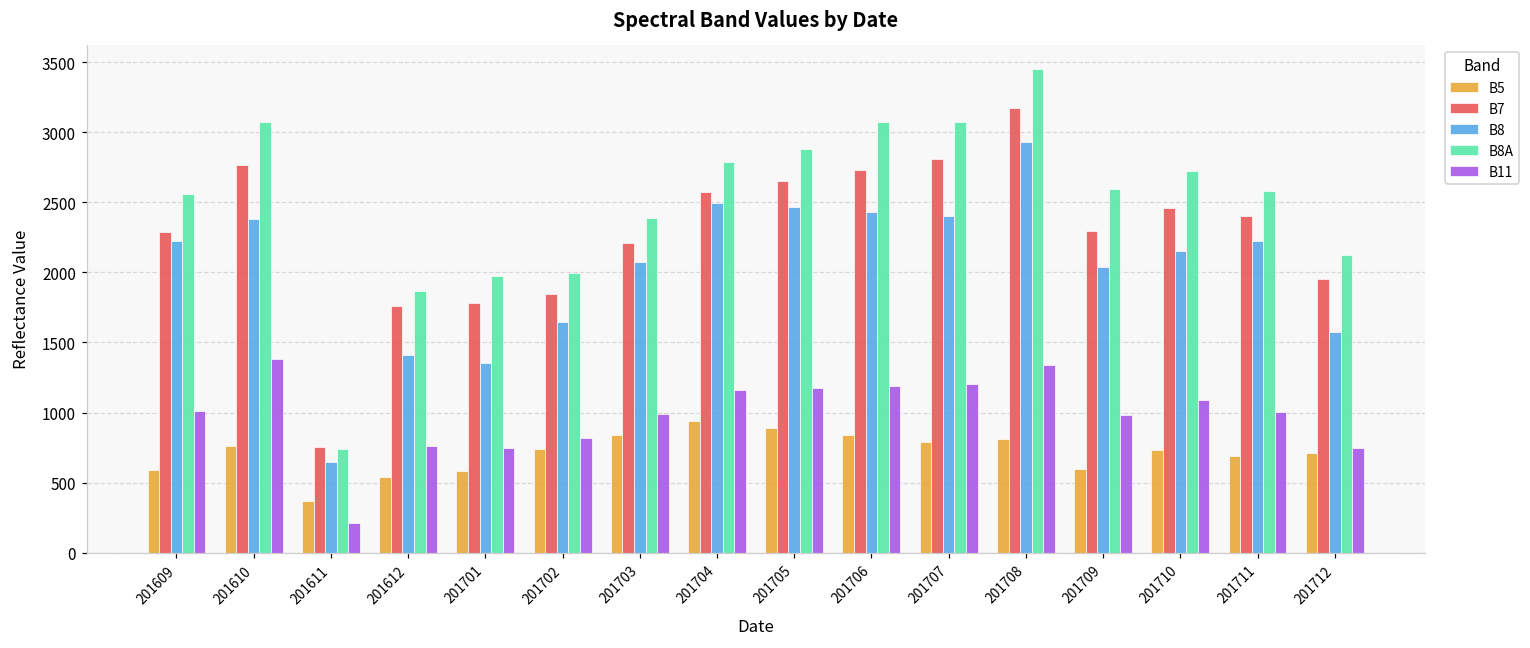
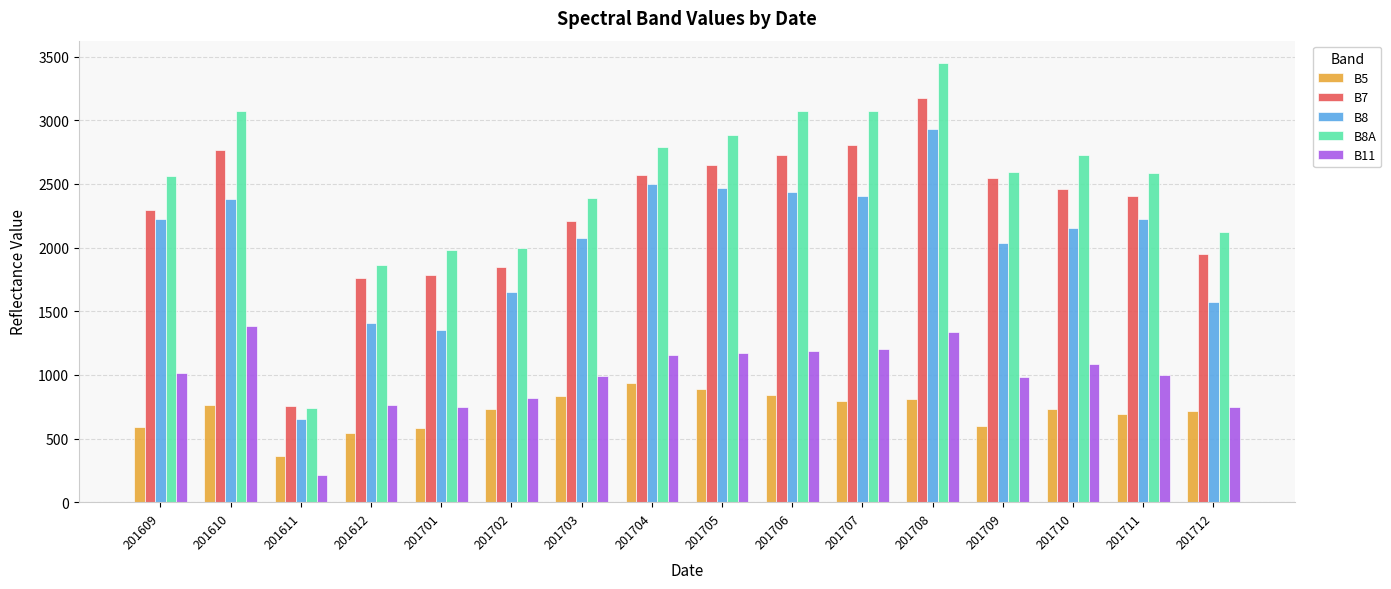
  {
    "B5": {
      "201609": 590,
      "201610": 760,
      "201611": 370,
      "201612": 540,
      "201701": 590,
      "201702": 740,
      "201703": 840,
      "201704": 940,
      "201705": 890,
      "201706": 840,
      "201707": 790,
      "201708": 810,
      "201709": 600,
      "201710": 730,
      "201711": 690,
      "201712": 710
    },
    "B7": {
      "201609": 2290,
      "201610": 2770,
      "201611": 760,
      "201612": 1760,
      "201701": 1790,
      "201702": 1850,
      "201703": 2210,
      "201704": 2570,
      "201705": 2650,
      "201706": 2730,
      "201707": 2810,
      "201708": 3180,
-     "201709": 2300,
+     "201709": 2550,
      "201710": 2460,
      "201711": 2400,
      "201712": 1950
    },
    "B8": {
      "201609": 2220,
      "201610": 2380,
      "201611": 650,
      "201612": 1410,
      "201701": 1360,
      "201702": 1650,
      "201703": 2070,
      "201704": 2500,
      "201705": 2470,
      "201706": 2430,
      "201707": 2400,
      "201708": 2930,
      "201709": 2040,
      "201710": 2150,
      "201711": 2230,
      "201712": 1580
    },
    "B8A": {
      "201609": 2560,
      "201610": 3070,
      "201611": 740,
      "201612": 1870,
      "201701": 1980,
      "201702": 2000,
      "201703": 2390,
      "201704": 2790,
      "201705": 2880,
      "201706": 3070,
      "201707": 3080,
      "201708": 3450,
      "201709": 2600,
      "201710": 2730,
      "201711": 2580,
      "201712": 2120
    },
    "B11": {
      "201609": 1010,
      "201610": 1380,
      "201611": 210,
      "201612": 760,
      "201701": 750,
      "201702": 820,
      "201703": 990,
      "201704": 1160,
      "201705": 1170,
      "201706": 1190,
      "201707": 1210,
      "201708": 1340,
      "201709": 980,
      "201710": 1090,
      "201711": 1000,
      "201712": 750
    }
  }
